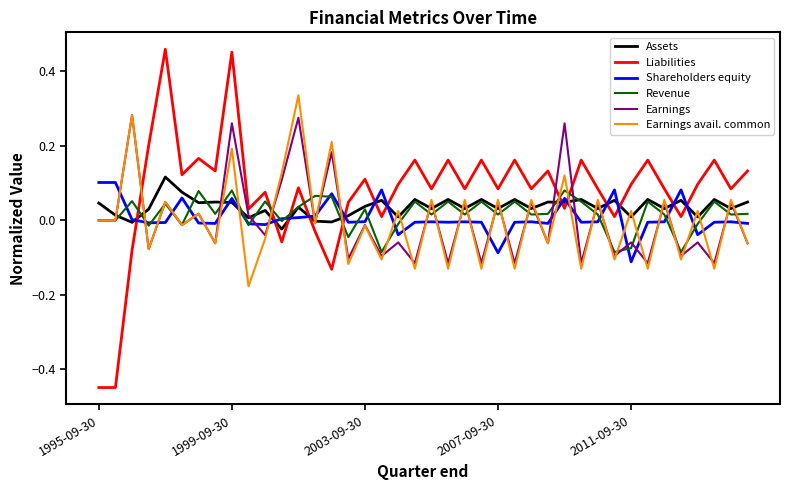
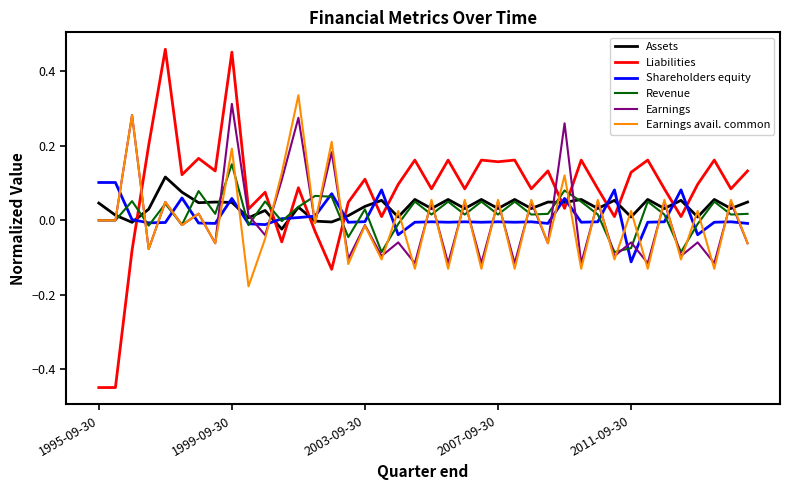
  {
    "Assets": {
      "1995-09-30": 0.05,
      "1999-09-30": 0.05,
      "2003-09-30": 0.04,
      "2007-09-30": 0.03,
      "2011-09-30": 0.01
    },
    "Liabilities": {
      "1995-09-30": -0.45,
      "1999-09-30": 0.45,
      "2003-09-30": 0.11,
-     "2007-09-30": 0.08,
-     "2011-09-30": 0.10
+     "2007-09-30": 0.16,
+     "2011-09-30": 0.13
    },
    "Shareholders equity": {
      "1995-09-30": 0.10,
      "1999-09-30": 0.06,
      "2003-09-30": 0.00,
-     "2007-09-30": -0.09,
+     "2007-09-30": 0.00,
      "2011-09-30": -0.11
    },
    "Revenue": {
-     "1999-09-30": 0.08,
+     "1999-09-30": 0.15,
      "2003-09-30": 0.03,
      "2007-09-30": 0.02,
      "2011-09-30": -0.07
    },
    "Earnings": {
-     "1999-09-30": 0.26,
+     "1999-09-30": 0.31,
      "2011-09-30": -0.06
    },
    "Earnings avail. common": {
      "1999-09-30": 0.19,
      "2011-09-30": 0.03
    }
  }
